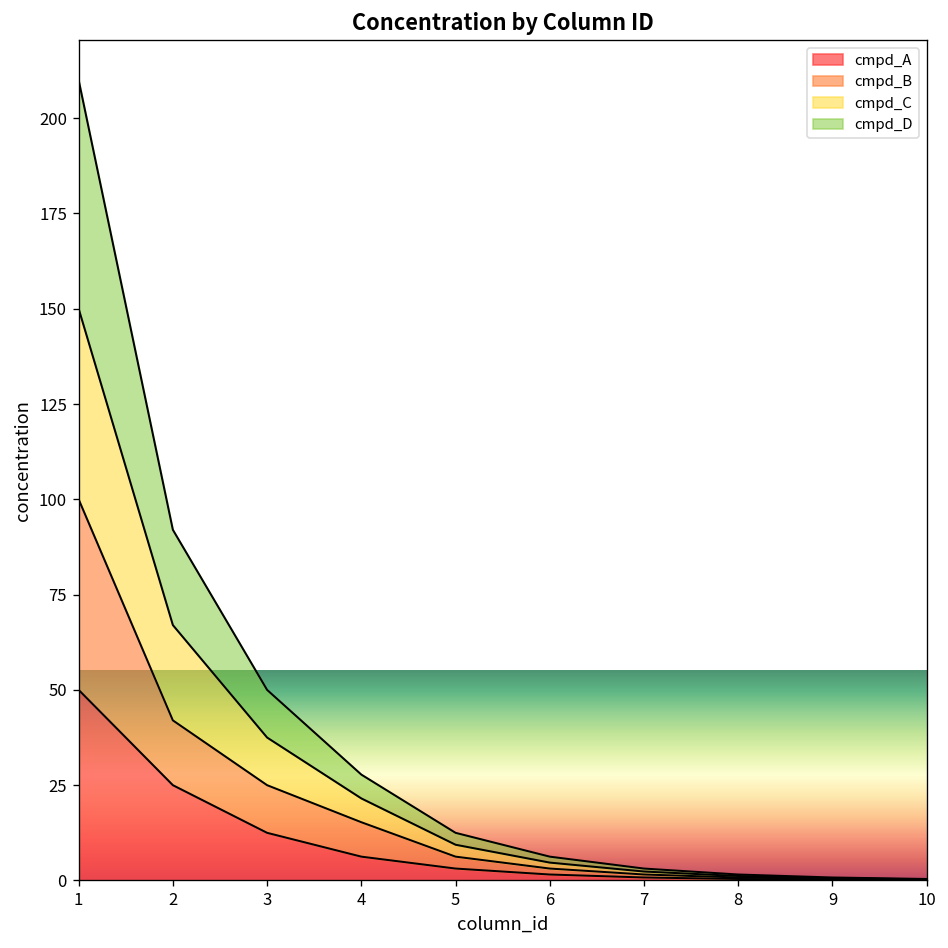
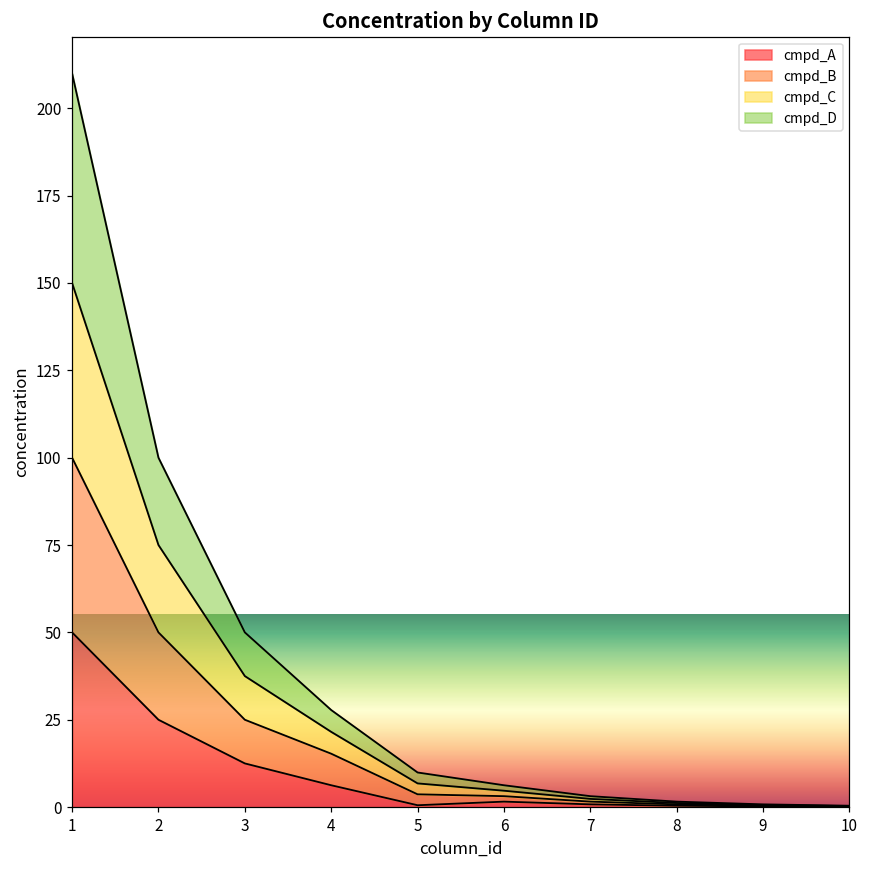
  {
    "cmpd_A": {
      "1": 50,
      "2": 25,
      "3": 13,
      "4": 6,
-     "5": 3,
+     "5": 1,
      "6": 2
    },
    "cmpd_B": {
      "1": 50,
-     "2": 17,
+     "2": 25,
      "3": 13,
      "4": 9,
      "5": 3,
      "6": 2
    },
    "cmpd_C": {
      "1": 50,
      "2": 25,
      "3": 13,
      "4": 6,
      "5": 3,
      "6": 2
    },
    "cmpd_D": {
      "1": 60,
      "2": 25,
      "3": 13,
      "4": 6,
      "5": 3,
      "6": 2
    }
  }
